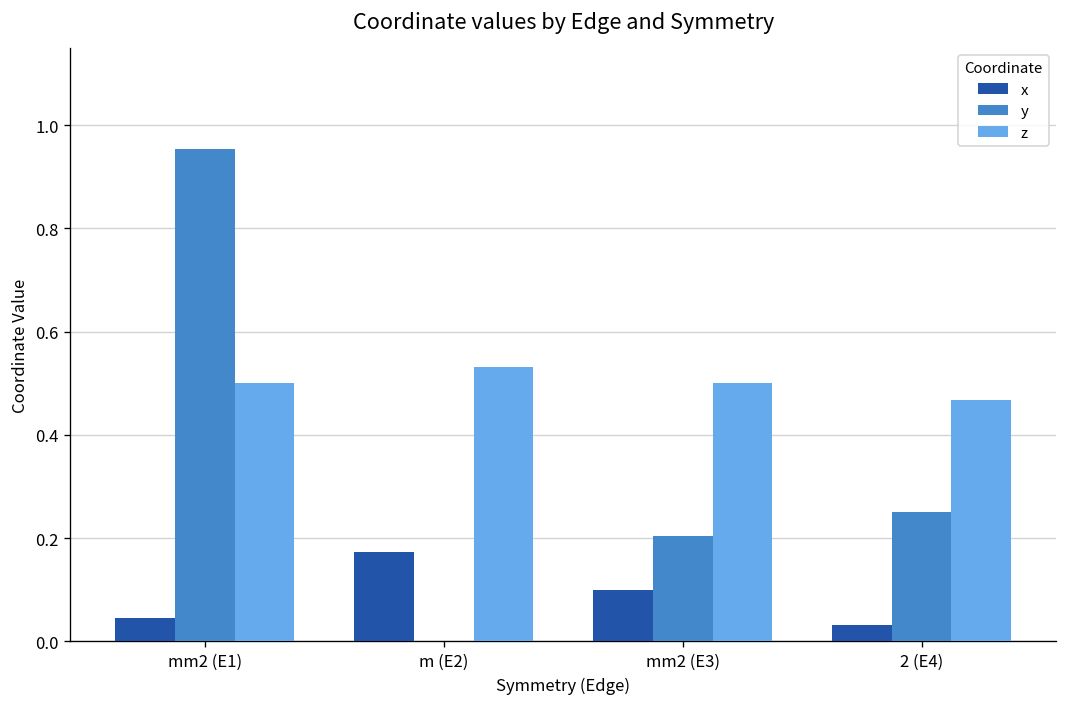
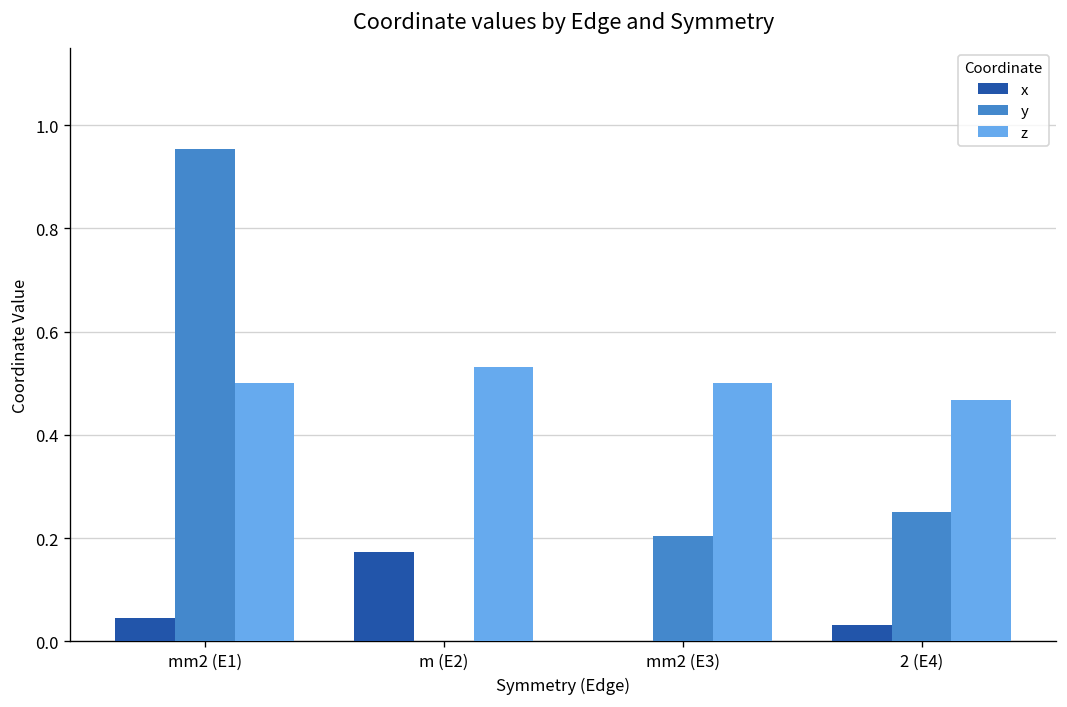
  {
    "x": {
      "mm2 (E1)": 0.05,
      "m (E2)": 0.17,
-     "mm2 (E3)": 0.1,
+     "mm2 (E3)": 0.0,
      "2 (E4)": 0.03
    }
  }
